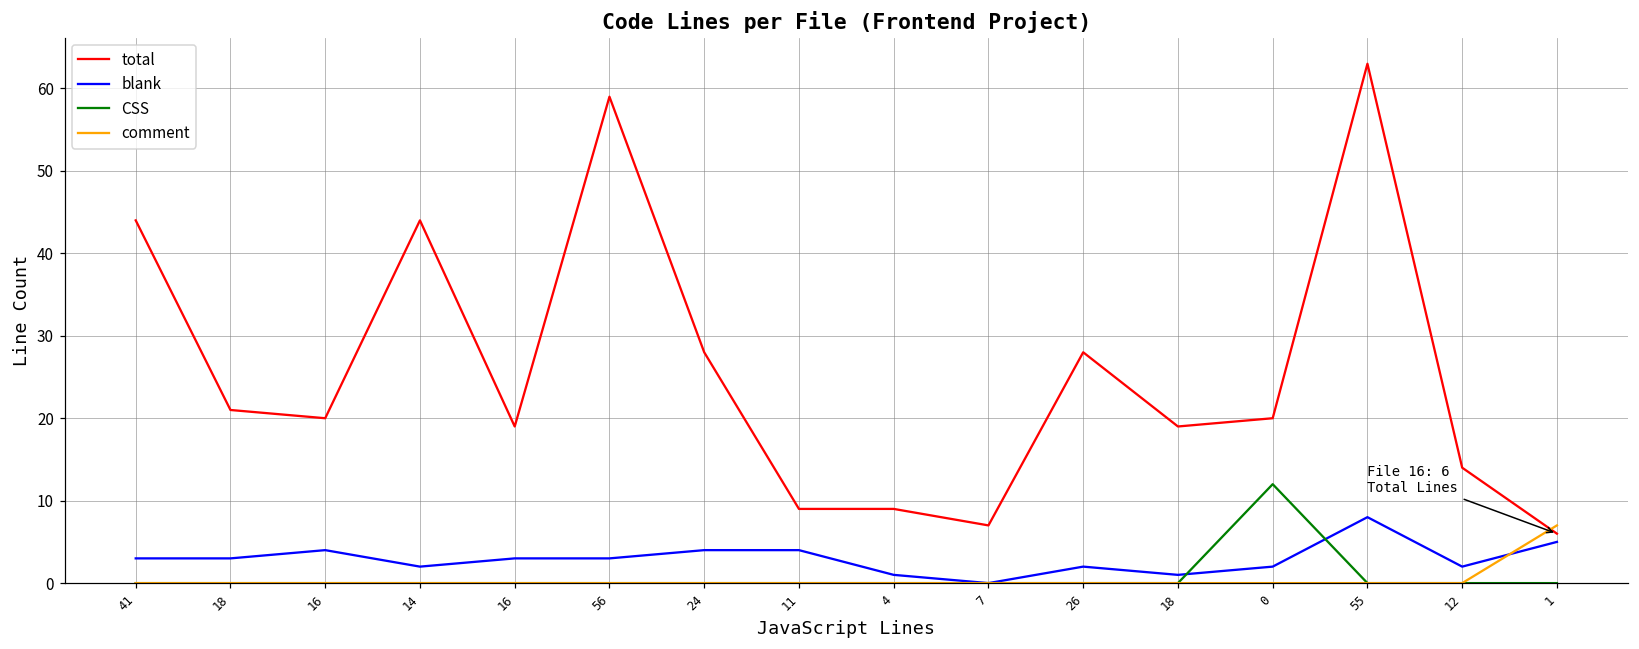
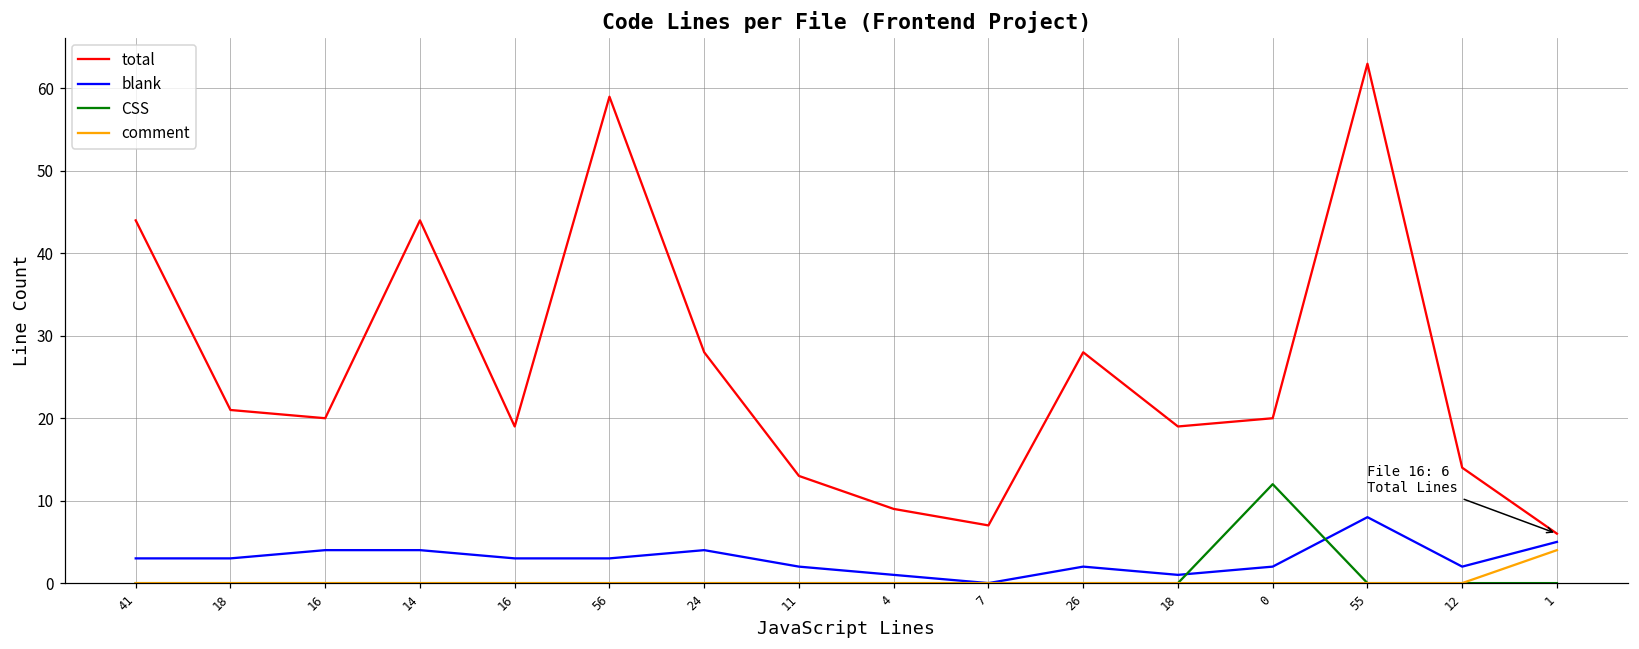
  {
    "total": {
      "41": 44,
      "14": 44,
      "56": 59,
      "24": 28,
-     "11": 9,
+     "11": 13,
      "4": 9,
      "7": 7,
      "26": 28,
      "0": 20,
      "55": 63,
      "1": 6
    },
    "blank": {
      "41": 3,
-     "14": 2,
+     "14": 4,
      "56": 3,
      "24": 4,
-     "11": 4,
+     "11": 2,
      "4": 1,
      "26": 2,
      "0": 2,
      "12": 2,
      "1": 5
    },
    "CSS": {
      "0": 12,
      "1": 0
    },
    "comment": {
      "0": 0,
-     "1": 7
+     "1": 4
    }
  }
